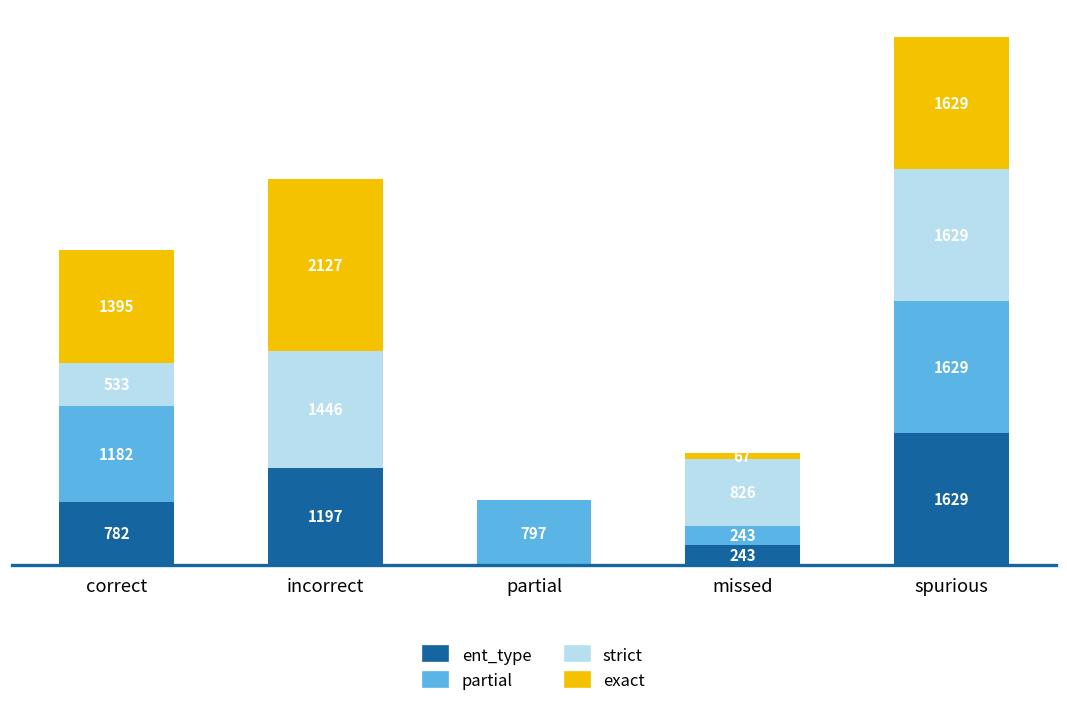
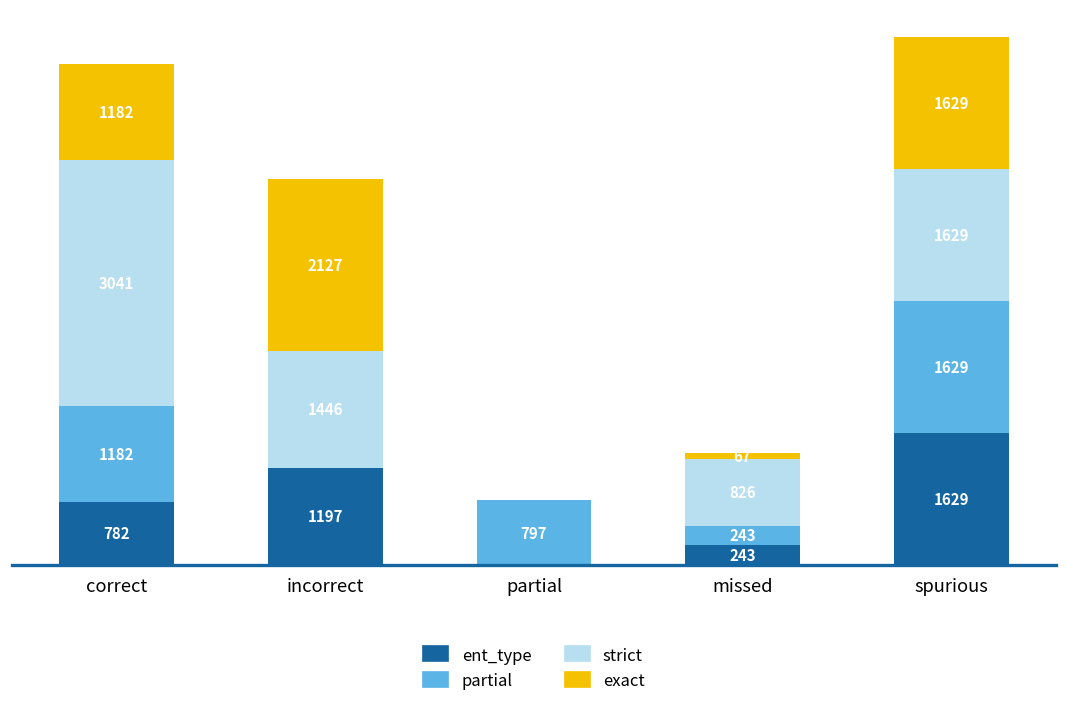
  {
    "ent_type": {
      "correct": 782,
      "incorrect": 1197,
      "missed": 243,
      "spurious": 1629
    },
    "partial": {
      "correct": 1182,
      "partial": 797,
      "missed": 243,
      "spurious": 1629
    },
    "strict": {
-     "correct": 533,
+     "correct": 3041,
      "incorrect": 1446,
      "missed": 826,
      "spurious": 1629
    },
    "exact": {
-     "correct": 1395,
+     "correct": 1182,
      "incorrect": 2127,
      "missed": 67,
      "spurious": 1629
    }
  }
